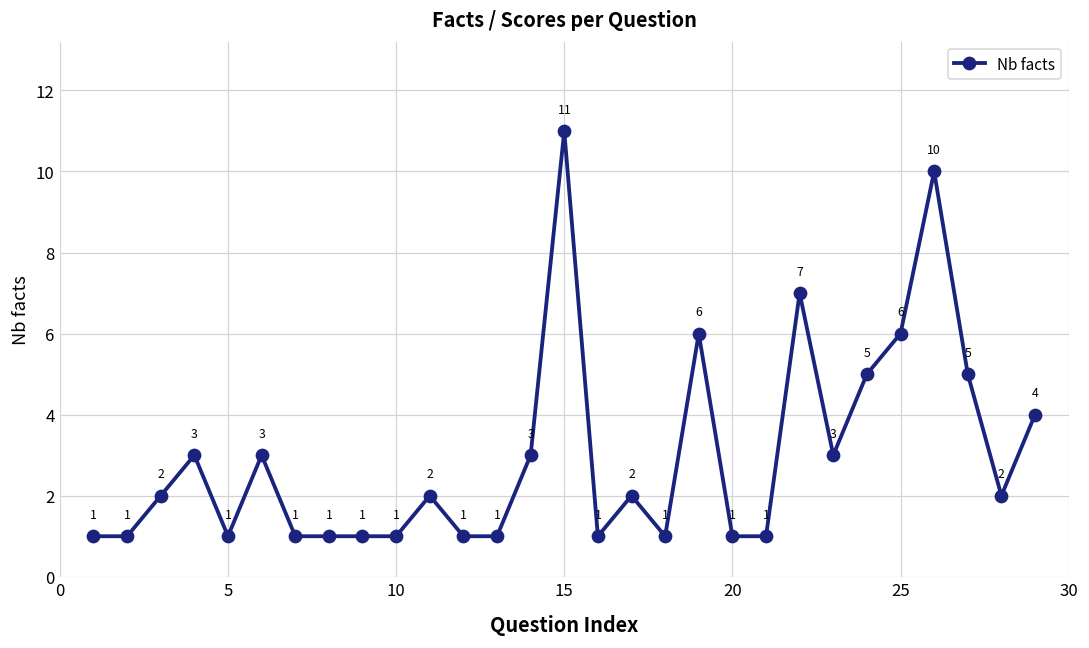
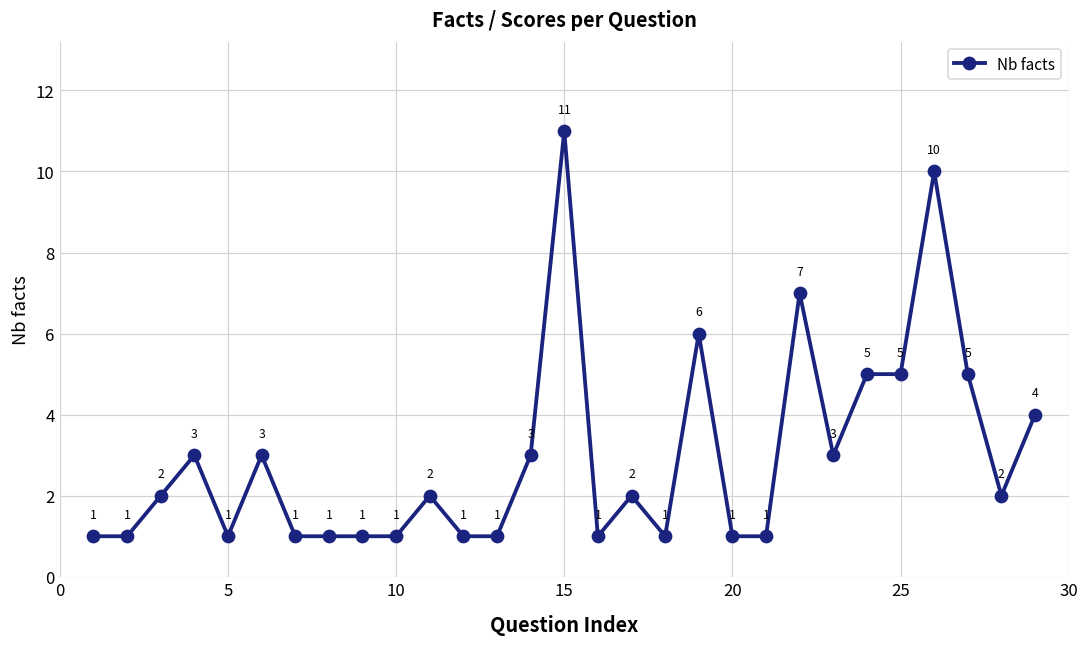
  {
    "5": 1,
    "10": 1,
    "15": 11,
    "20": 1,
-   "25": 6
+   "25": 5
  }
